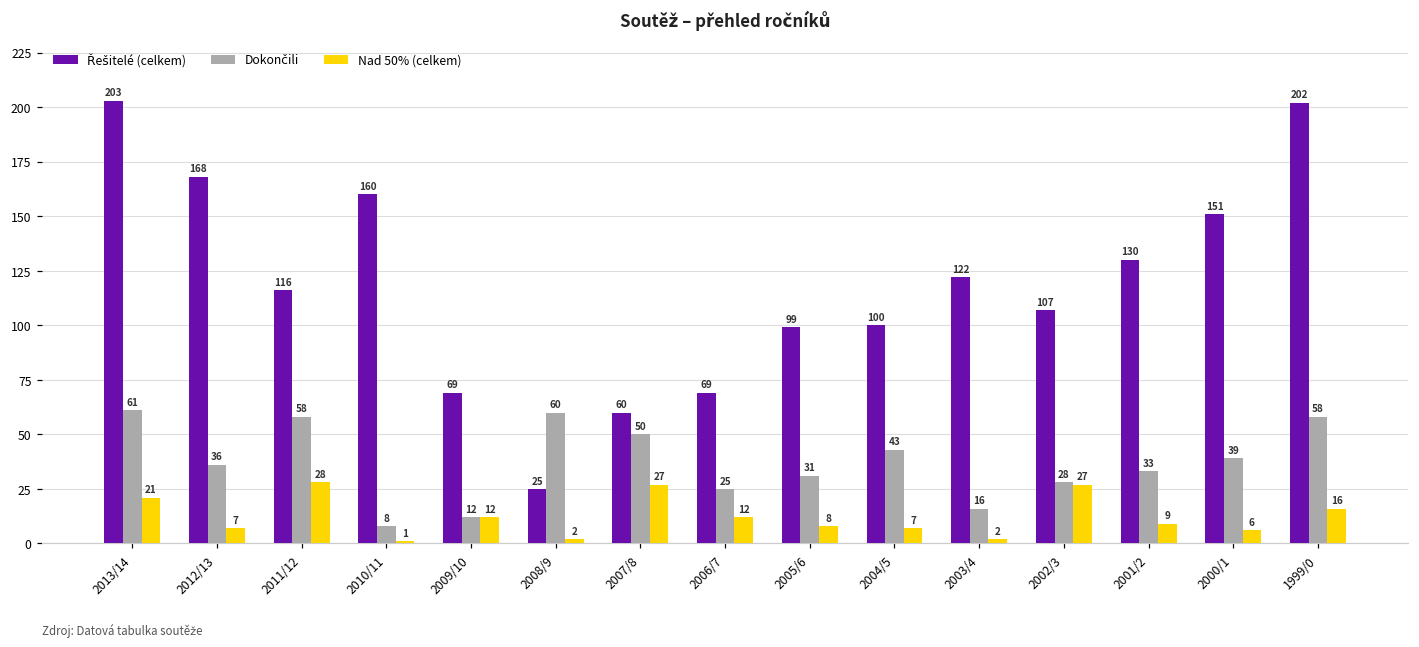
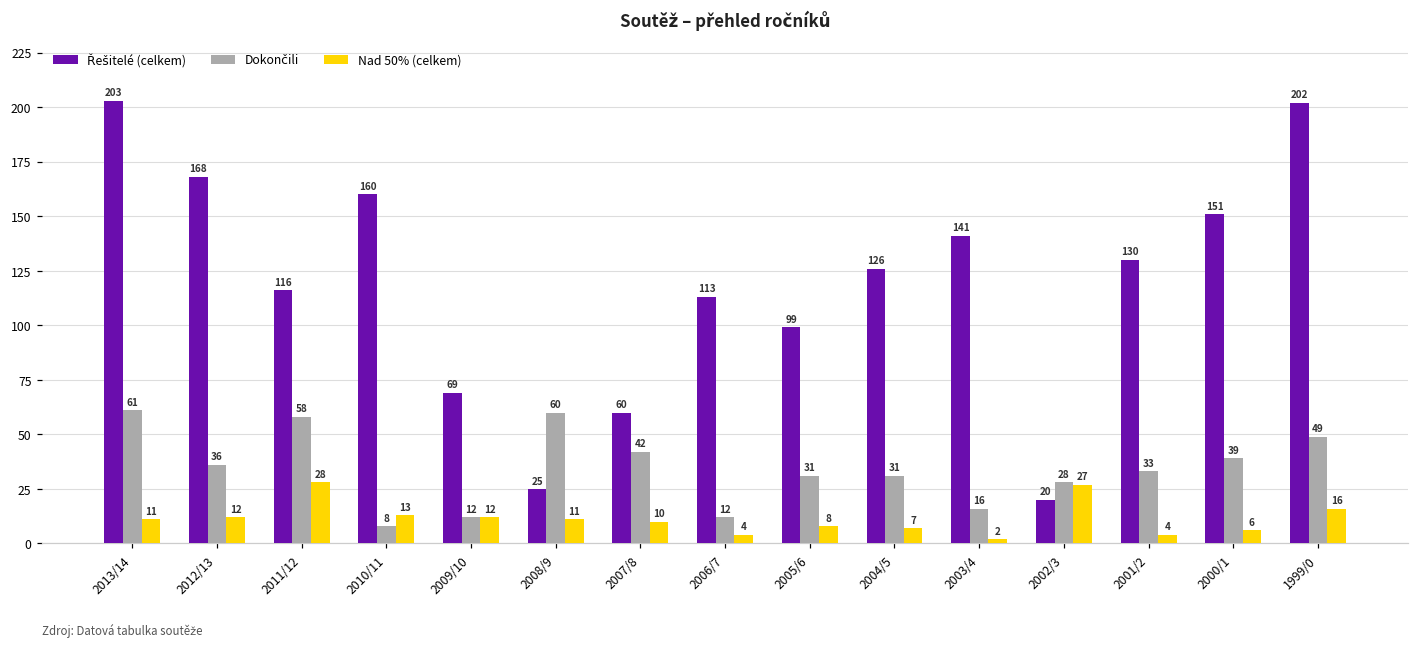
  {
    "Řešitelé (celkem)": {
      "2013/14": 203,
      "2012/13": 168,
      "2011/12": 116,
      "2010/11": 160,
      "2009/10": 69,
      "2008/9": 25,
      "2007/8": 60,
-     "2006/7": 69,
+     "2006/7": 113,
      "2005/6": 99,
-     "2004/5": 100,
-     "2003/4": 122,
-     "2002/3": 107,
+     "2004/5": 126,
+     "2003/4": 141,
+     "2002/3": 20,
      "2001/2": 130,
      "2000/1": 151,
      "1999/0": 202
    },
    "Dokončili": {
      "2013/14": 61,
      "2012/13": 36,
      "2011/12": 58,
      "2010/11": 8,
      "2009/10": 12,
      "2008/9": 60,
-     "2007/8": 50,
-     "2006/7": 25,
+     "2007/8": 42,
+     "2006/7": 12,
      "2005/6": 31,
-     "2004/5": 43,
+     "2004/5": 31,
      "2003/4": 16,
      "2002/3": 28,
      "2001/2": 33,
      "2000/1": 39,
-     "1999/0": 58
+     "1999/0": 49
    },
    "Nad 50% (celkem)": {
-     "2013/14": 21,
-     "2012/13": 7,
+     "2013/14": 11,
+     "2012/13": 12,
      "2011/12": 28,
-     "2010/11": 1,
+     "2010/11": 13,
      "2009/10": 12,
-     "2008/9": 2,
-     "2007/8": 27,
-     "2006/7": 12,
+     "2008/9": 11,
+     "2007/8": 10,
+     "2006/7": 4,
      "2005/6": 8,
      "2004/5": 7,
      "2003/4": 2,
      "2002/3": 27,
-     "2001/2": 9,
+     "2001/2": 4,
      "2000/1": 6,
      "1999/0": 16
    }
  }
